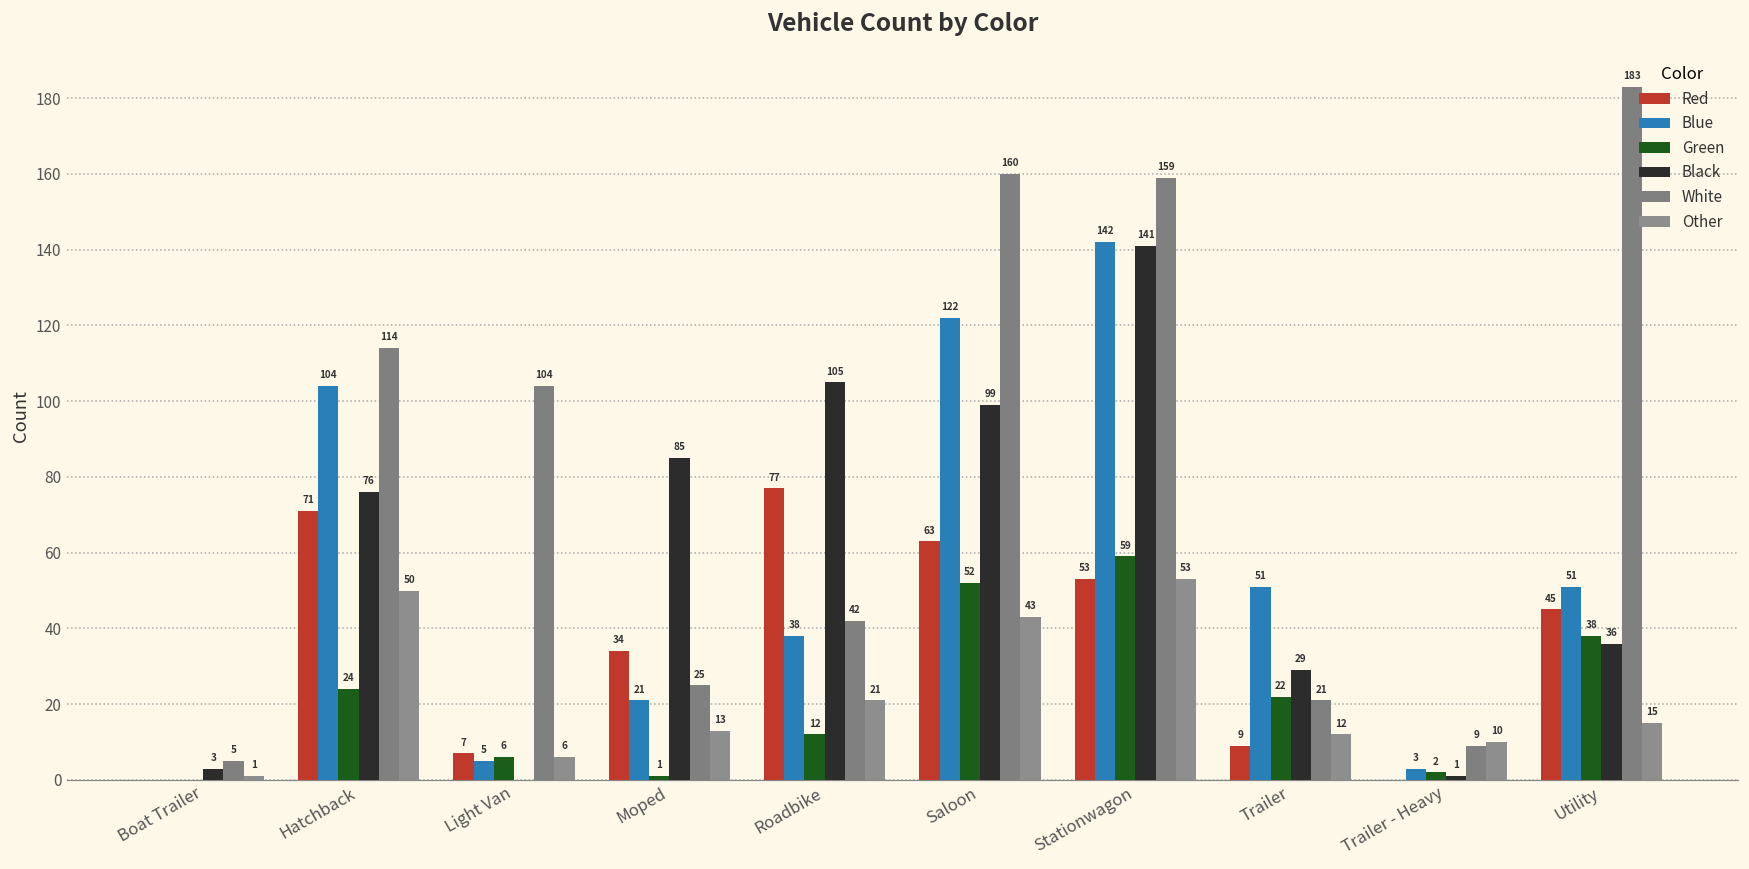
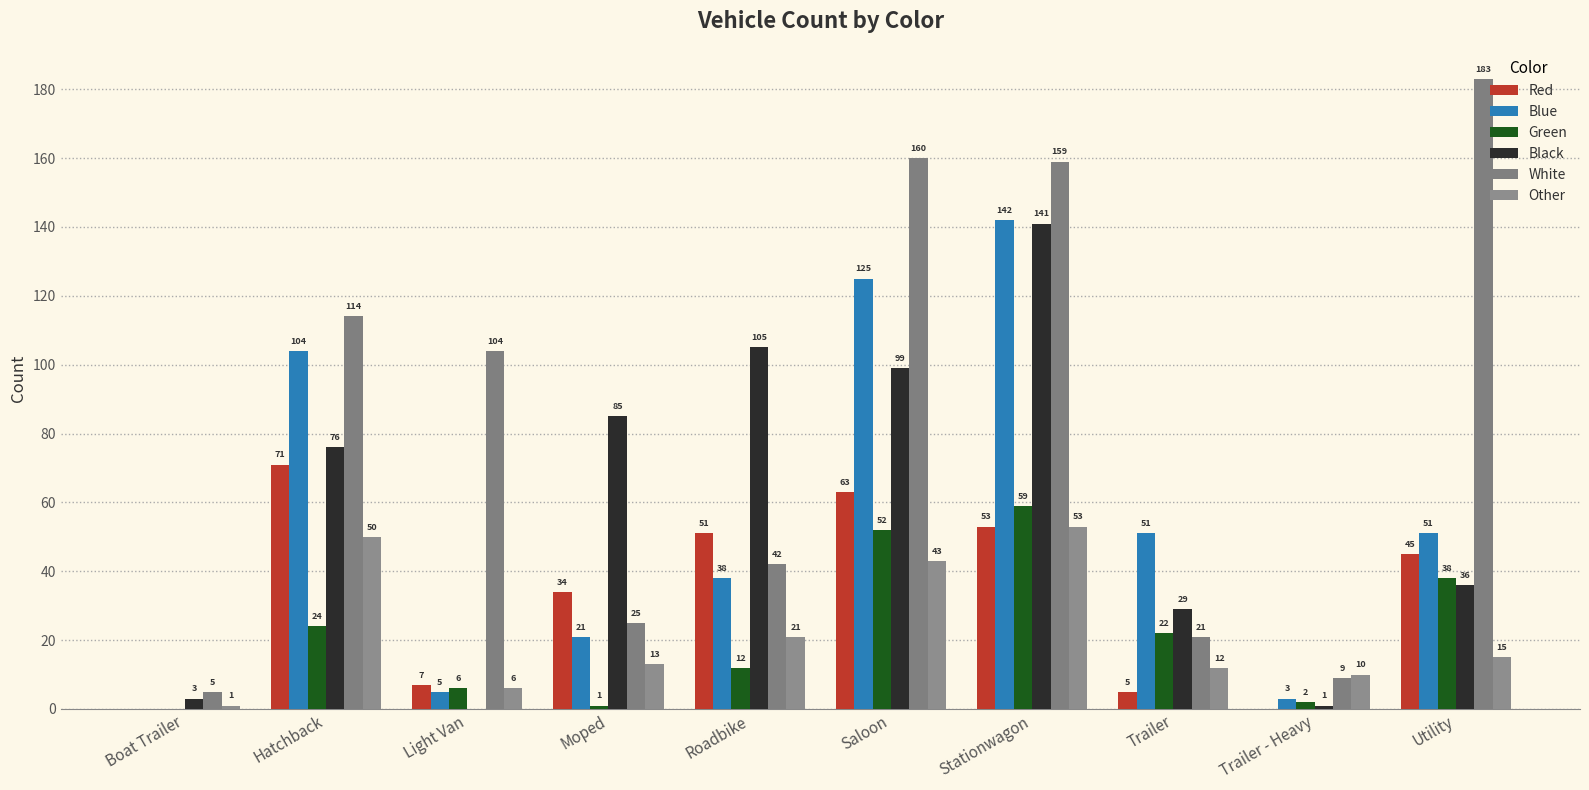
  {
    "Red": {
      "Hatchback": 71,
      "Light Van": 7,
      "Moped": 34,
-     "Roadbike": 77,
+     "Roadbike": 51,
      "Saloon": 63,
      "Stationwagon": 53,
-     "Trailer": 9,
+     "Trailer": 5,
      "Utility": 45
    },
    "Blue": {
      "Hatchback": 104,
      "Light Van": 5,
      "Moped": 21,
      "Roadbike": 38,
-     "Saloon": 122,
+     "Saloon": 125,
      "Stationwagon": 142,
      "Trailer": 51,
      "Trailer - Heavy": 3,
      "Utility": 51
    }
  }
